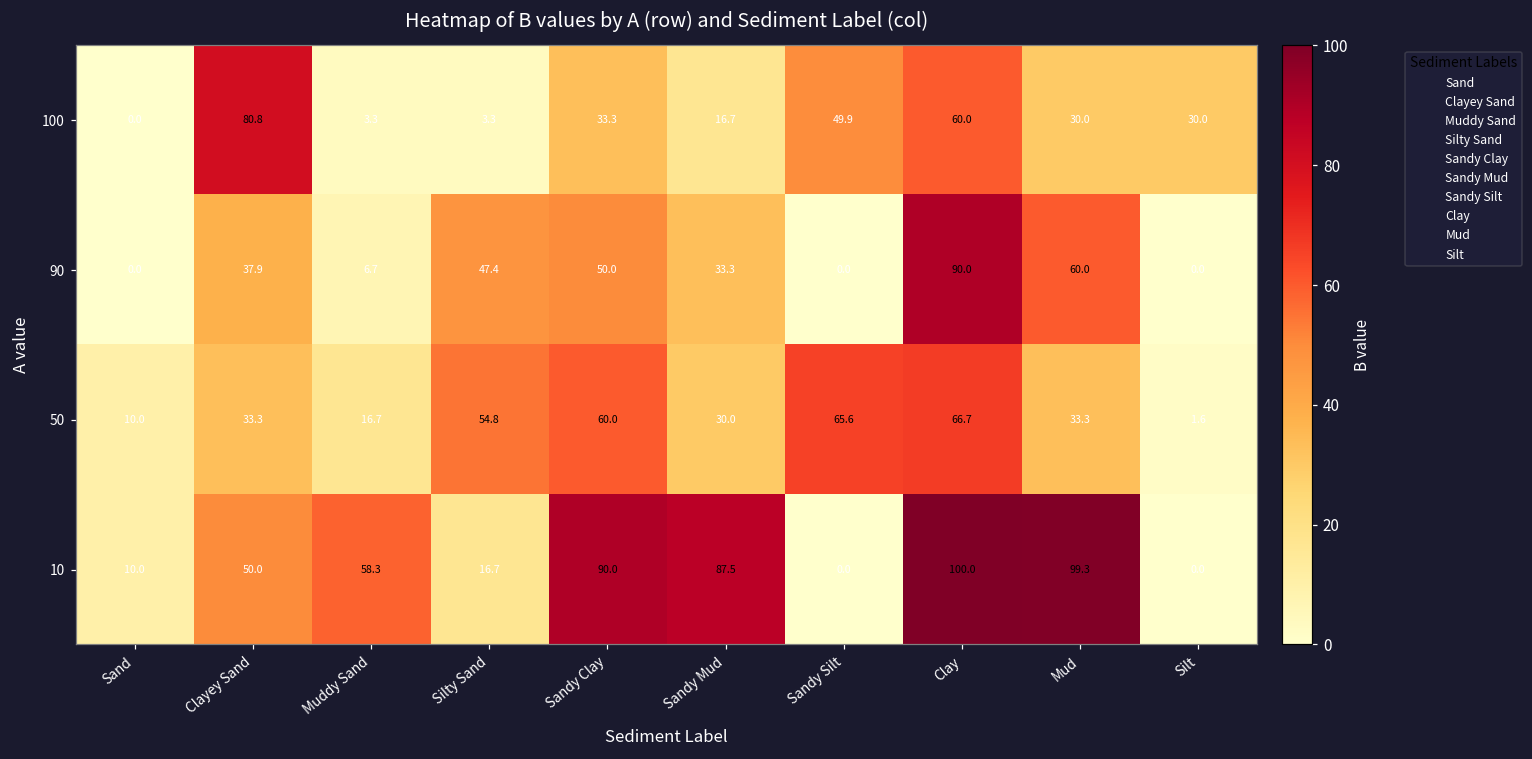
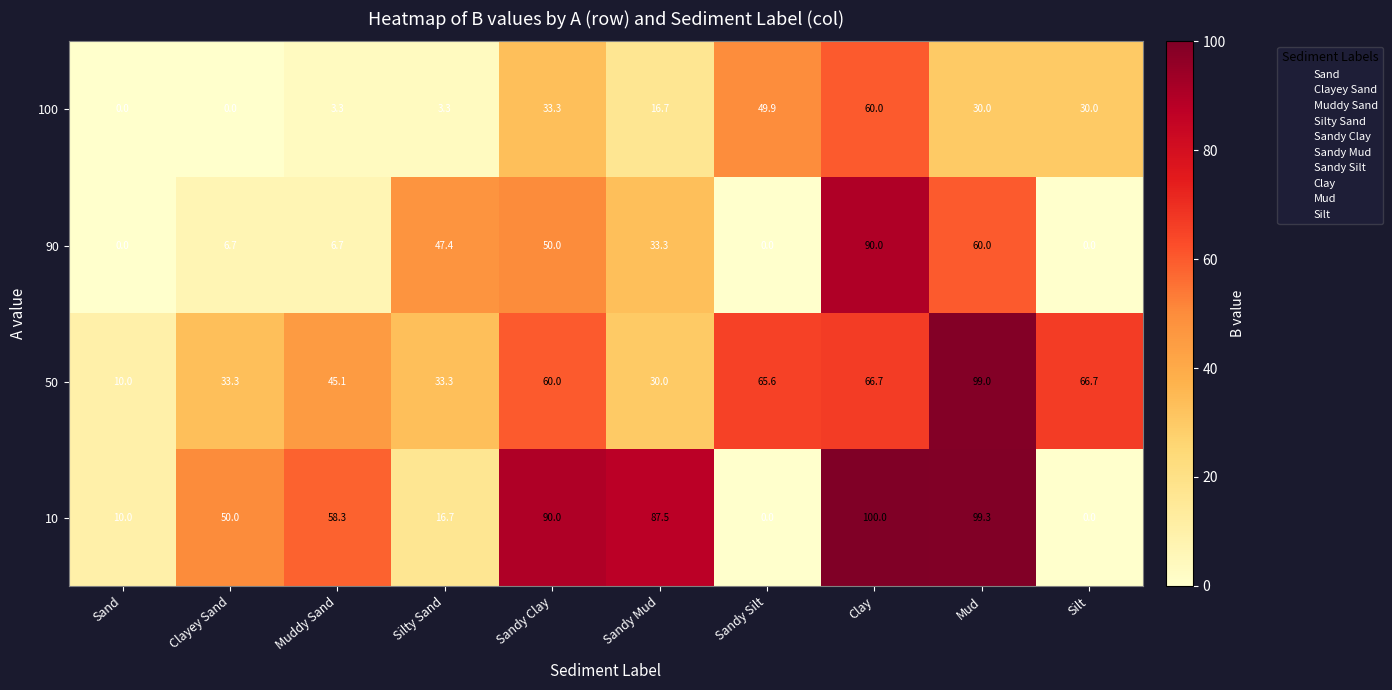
  {
    "100": {
      "Sand": 0.0,
-     "Clayey Sand": 80.8,
+     "Clayey Sand": 0.0,
      "Muddy Sand": 3.3,
      "Silty Sand": 3.3,
      "Sandy Clay": 33.3,
      "Sandy Mud": 16.7,
      "Sandy Silt": 49.9,
      "Clay": 60.0,
      "Mud": 30.0,
      "Silt": 30.0
    },
    "90": {
      "Sand": 0.0,
-     "Clayey Sand": 37.9,
+     "Clayey Sand": 6.7,
      "Muddy Sand": 6.7,
      "Silty Sand": 47.4,
      "Sandy Clay": 50.0,
      "Sandy Mud": 33.3,
      "Sandy Silt": 0.0,
      "Clay": 90.0,
      "Mud": 60.0,
      "Silt": 0.0
    },
    "50": {
      "Sand": 10.0,
      "Clayey Sand": 33.3,
-     "Muddy Sand": 16.7,
-     "Silty Sand": 54.8,
+     "Muddy Sand": 45.1,
+     "Silty Sand": 33.3,
      "Sandy Clay": 60.0,
      "Sandy Mud": 30.0,
      "Sandy Silt": 65.6,
      "Clay": 66.7,
-     "Mud": 33.3,
-     "Silt": 1.6
+     "Mud": 99.0,
+     "Silt": 66.7
    },
    "10": {
      "Sand": 10.0,
      "Clayey Sand": 50.0,
      "Muddy Sand": 58.3,
      "Silty Sand": 16.7,
      "Sandy Clay": 90.0,
      "Sandy Mud": 87.5,
      "Sandy Silt": 0.0,
      "Clay": 100.0,
      "Mud": 99.3,
      "Silt": 0.0
    }
  }
